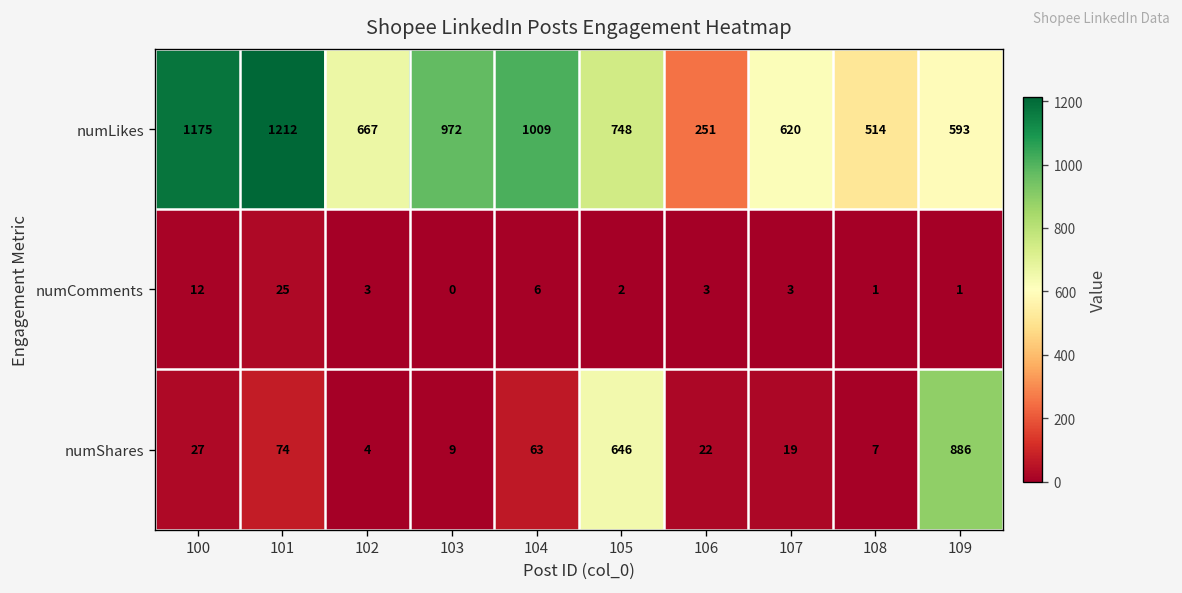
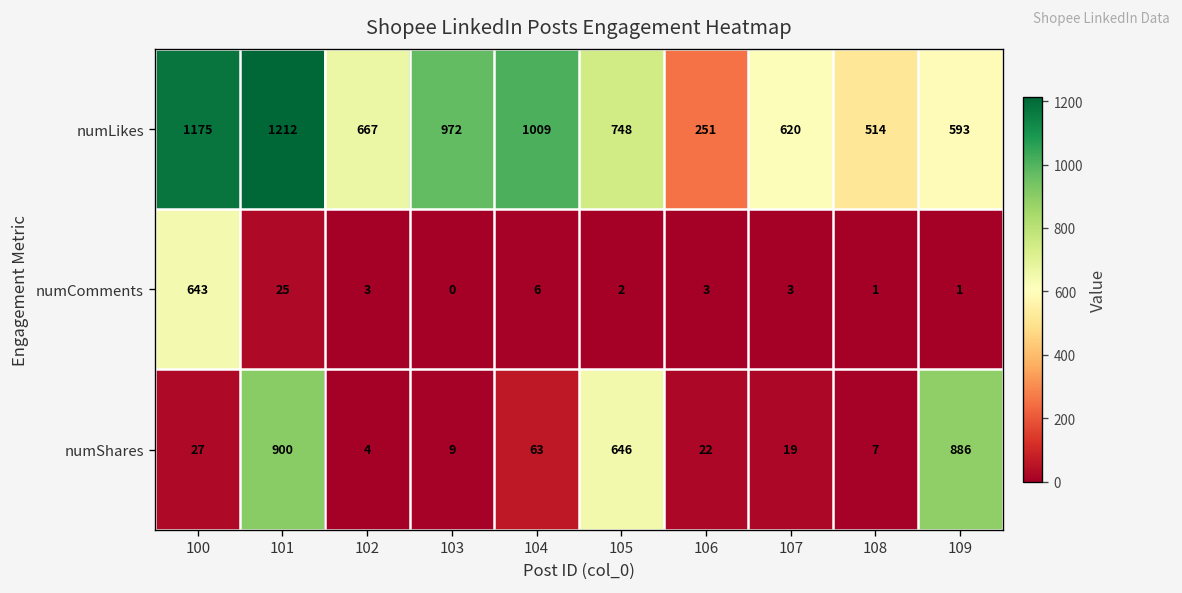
  {
    "numLikes": {
      "100": 1175,
      "101": 1212,
      "102": 667,
      "103": 972,
      "104": 1009,
      "105": 748,
      "106": 251,
      "107": 620,
      "108": 514,
      "109": 593
    },
    "numComments": {
-     "100": 12,
+     "100": 643,
      "101": 25,
      "102": 3,
      "103": 0,
      "104": 6,
      "105": 2,
      "106": 3,
      "107": 3,
      "108": 1,
      "109": 1
    },
    "numShares": {
      "100": 27,
-     "101": 74,
+     "101": 900,
      "102": 4,
      "103": 9,
      "104": 63,
      "105": 646,
      "106": 22,
      "107": 19,
      "108": 7,
      "109": 886
    }
  }
